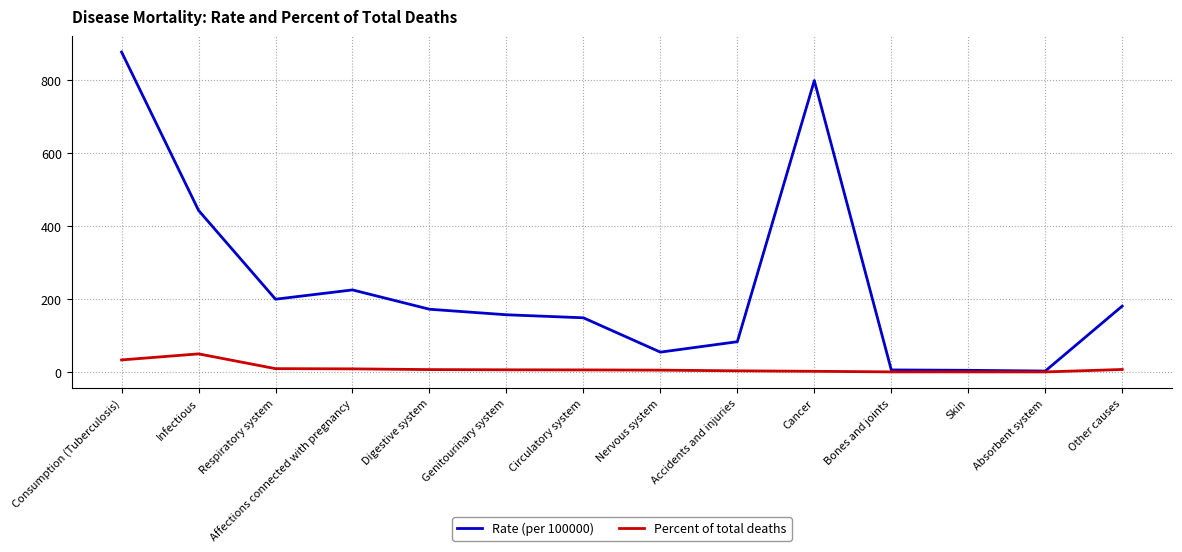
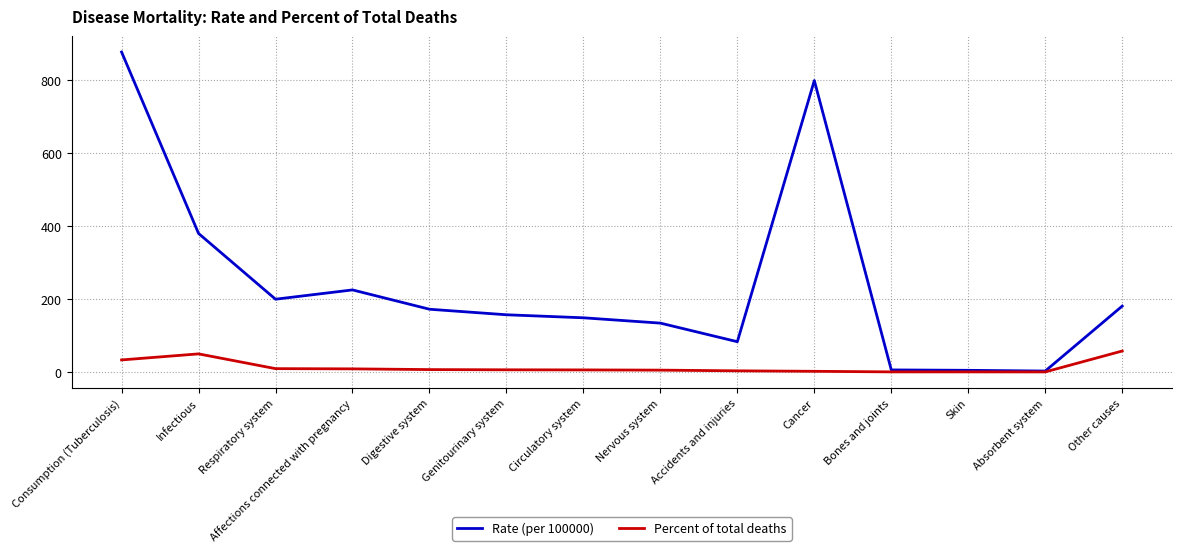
  {
    "Rate (per 100000)": {
      "Consumption (Tuberculosis)": 880,
-     "Infectious": 440,
+     "Infectious": 380,
      "Respiratory system": 200,
      "Affections connected with pregnancy": 230,
      "Digestive system": 170,
      "Genitourinary system": 160,
      "Circulatory system": 150,
-     "Nervous system": 50,
+     "Nervous system": 130,
      "Accidents and injuries": 80,
      "Cancer": 800,
      "Other causes": 180
    },
    "Percent of total deaths": {
      "Consumption (Tuberculosis)": 30,
      "Infectious": 50,
      "Respiratory system": 10,
      "Affections connected with pregnancy": 10,
      "Digestive system": 10,
      "Genitourinary system": 10,
      "Circulatory system": 10,
      "Nervous system": 10,
      "Accidents and injuries": 0,
      "Cancer": 0,
-     "Other causes": 10
+     "Other causes": 60
    }
  }
